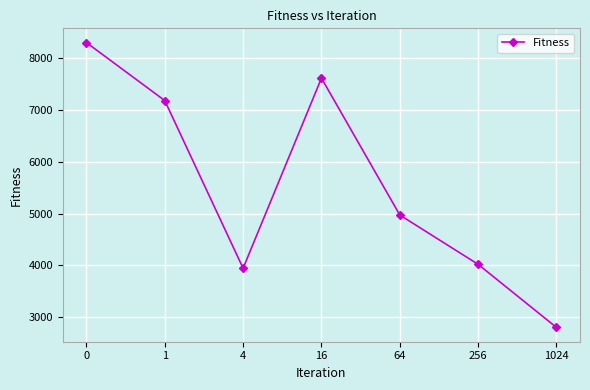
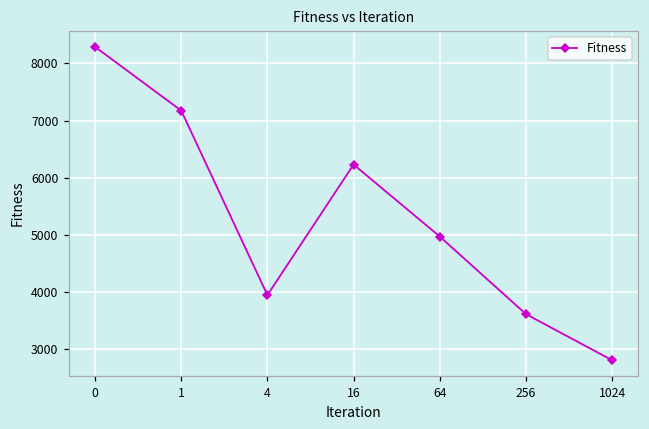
  {
    "0": 8300,
    "1": 7200,
    "4": 3900,
-   "16": 7600,
+   "16": 6200,
    "64": 5000,
-   "256": 4000,
+   "256": 3600,
    "1024": 2800
  }
